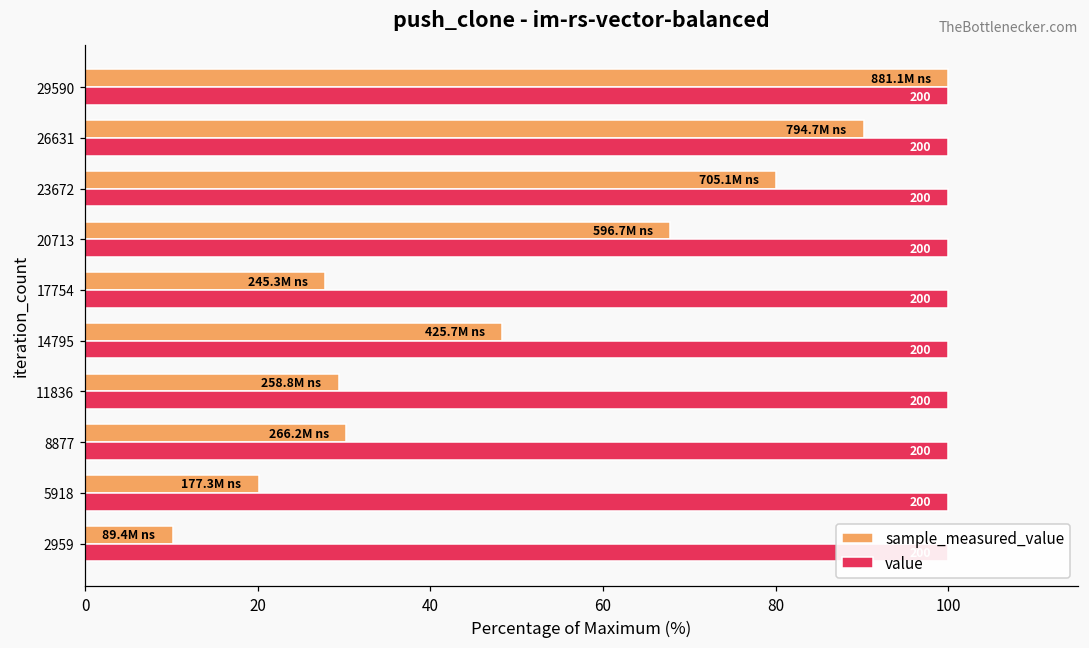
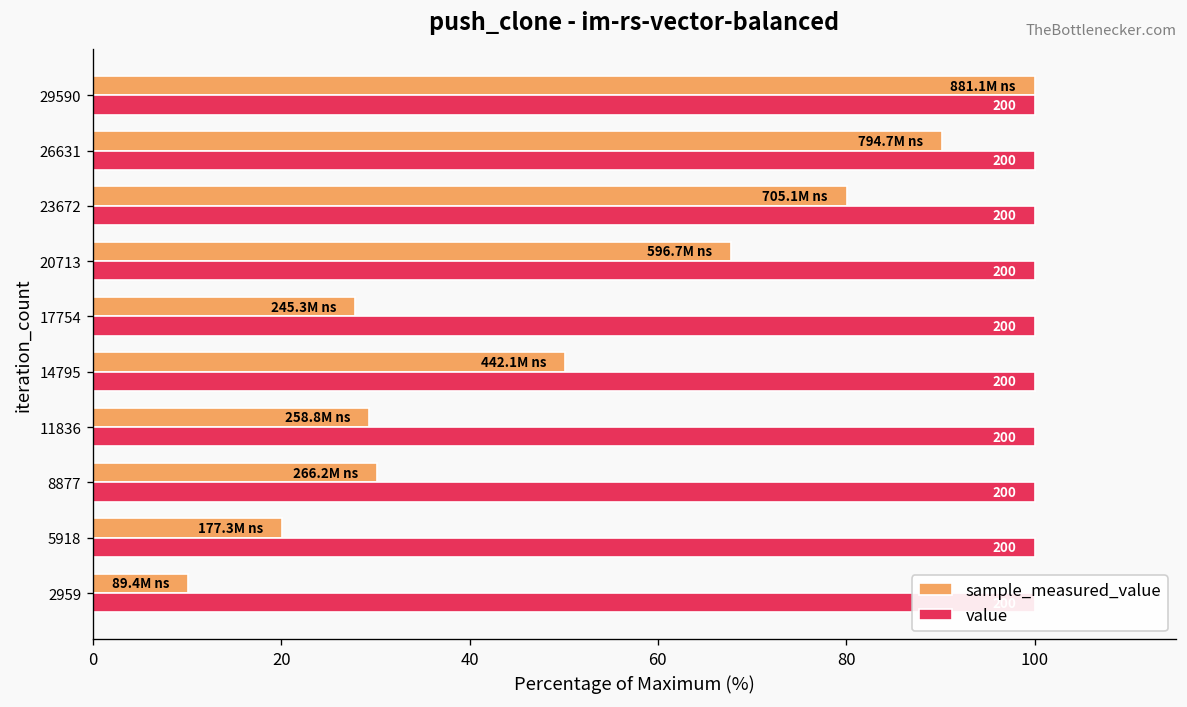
  {
    "sample_measured_value": {
-     "14795": "425.7M"
+     "14795": "442.1M"
    }
  }
